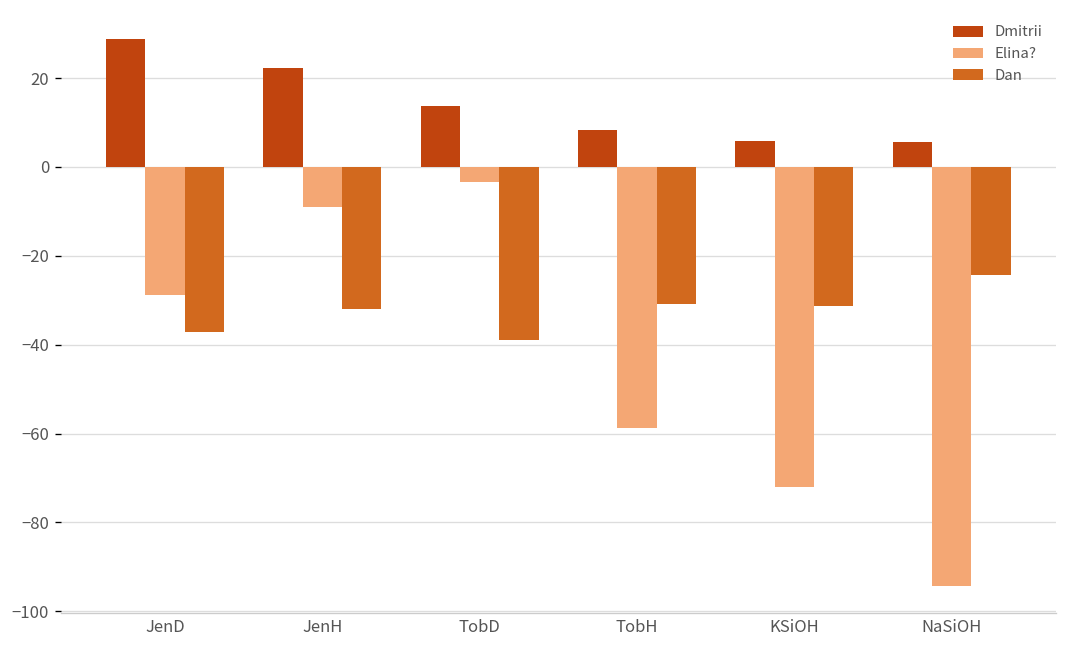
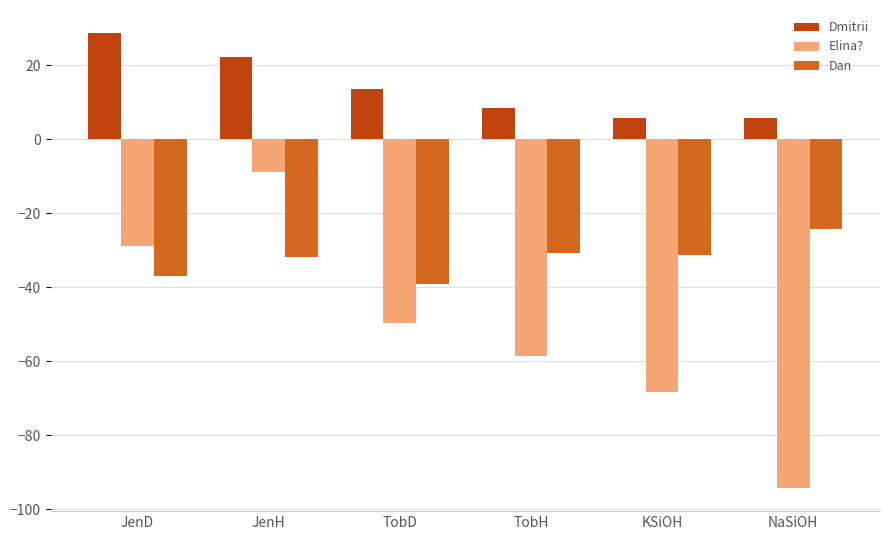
  {
    "Elina?": {
      "JenD": -29,
      "JenH": -9,
-     "TobD": -3,
+     "TobD": -50,
      "TobH": -59,
-     "KSiOH": -72,
+     "KSiOH": -68,
      "NaSiOH": -94
    }
  }
